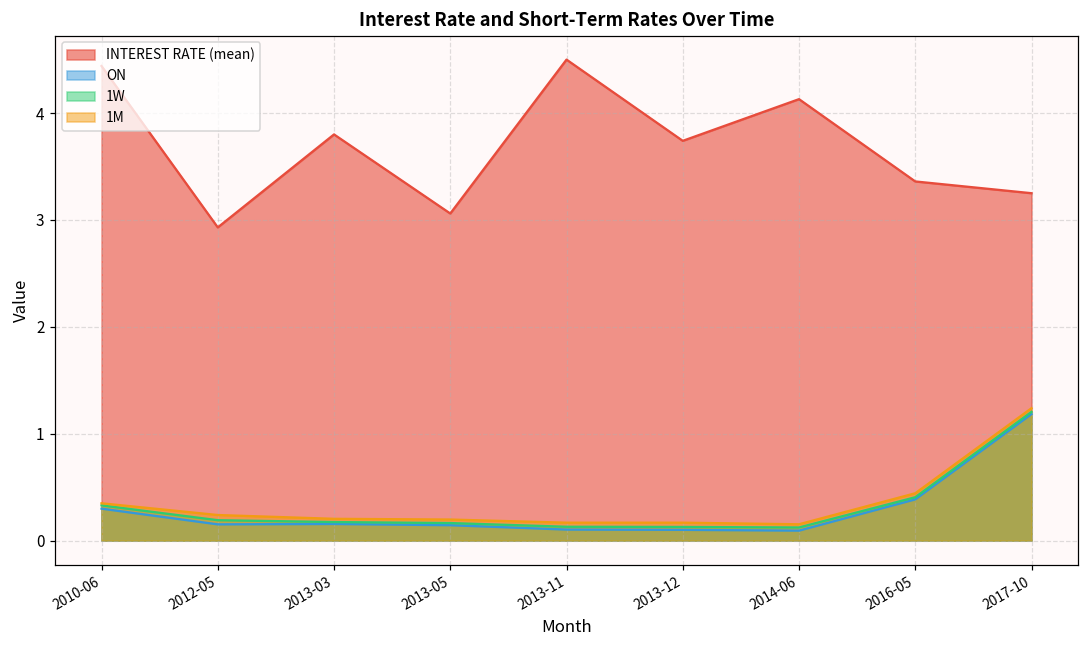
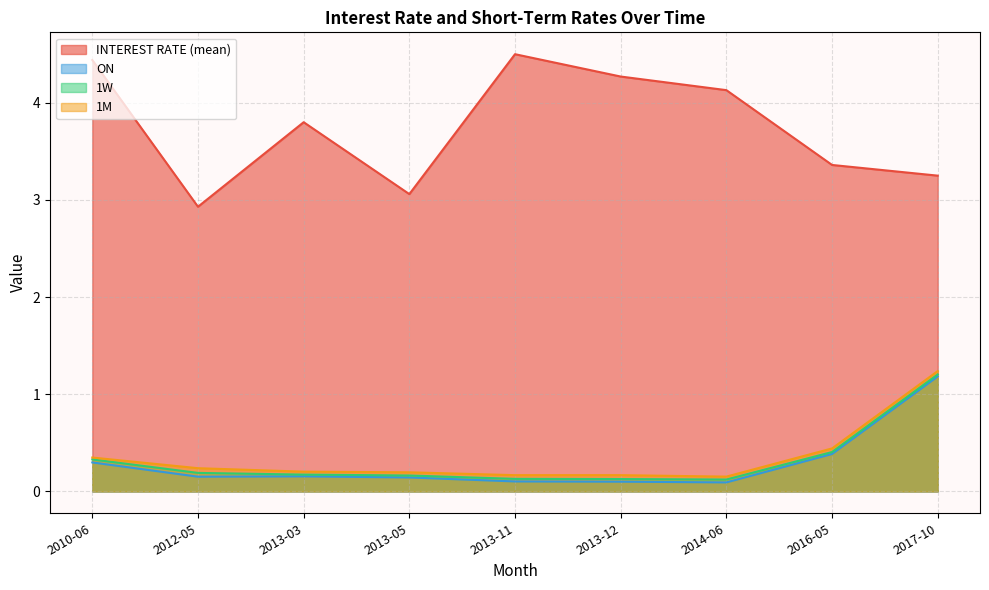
  {
    "INTEREST RATE (mean)": {
      "2012-05": 2.9,
      "2013-03": 3.8,
      "2013-05": 3.1,
      "2013-11": 4.5,
-     "2013-12": 3.7,
+     "2013-12": 4.3,
      "2014-06": 4.1,
      "2016-05": 3.4,
      "2017-10": 3.3
    },
    "ON": {
      "2010-06": 0.3,
      "2012-05": 0.2,
      "2013-12": 0.1,
      "2014-06": 0.1
    },
    "1W": {
      "2012-05": 0.2,
      "2013-12": 0.1,
      "2014-06": 0.1
    },
    "1M": {
      "2012-05": 0.2,
      "2013-03": 0.2,
      "2013-05": 0.2,
      "2013-11": 0.2,
      "2013-12": 0.2,
      "2014-06": 0.2,
      "2016-05": 0.4,
      "2017-10": 1.2
    }
  }
